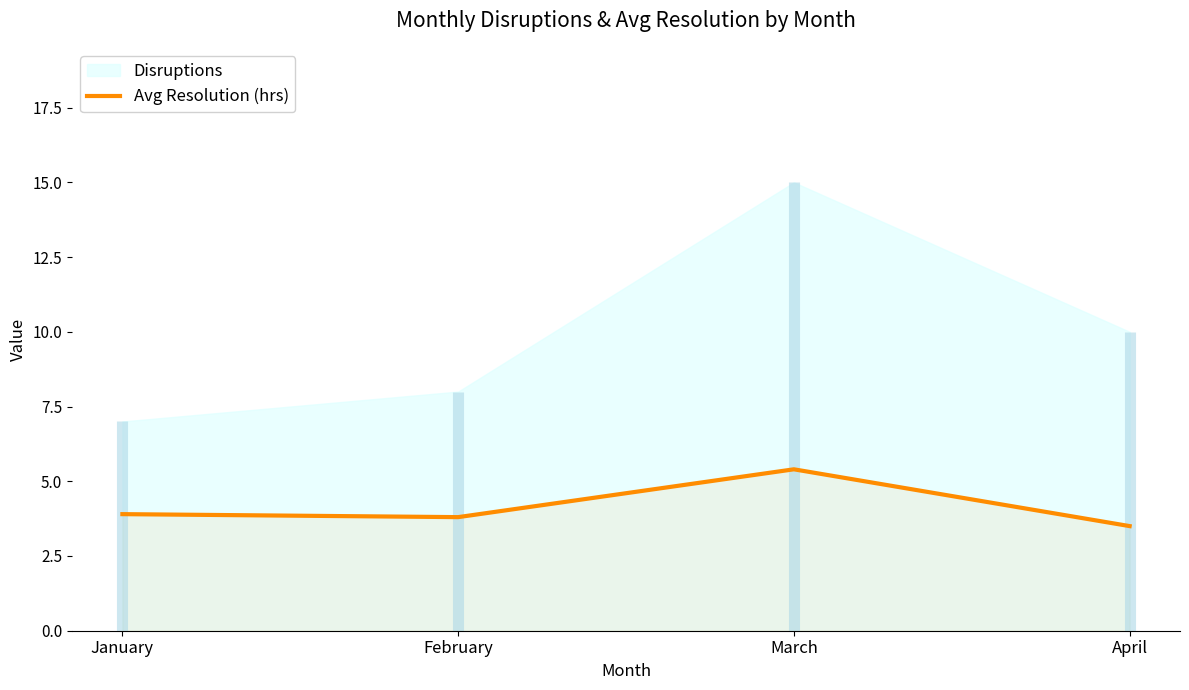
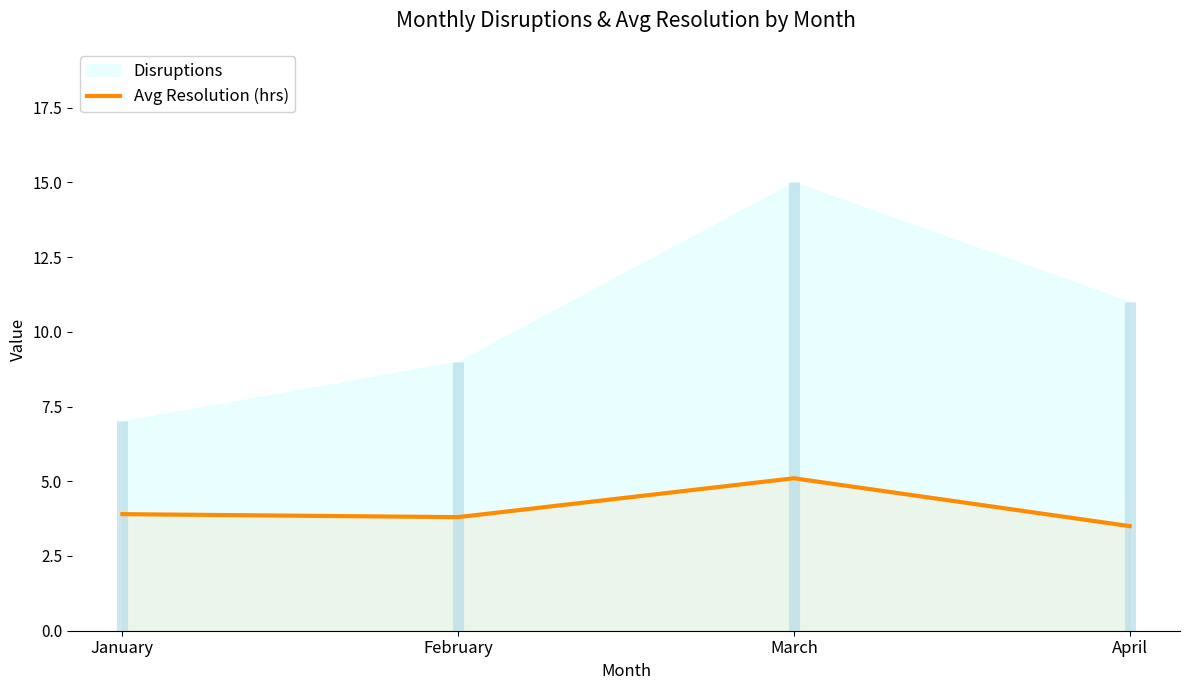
  {
    "Avg Resolution (hrs)": {
      "January": 3.9,
      "February": 3.8,
-     "March": 5.4,
+     "March": 5.1,
      "April": 3.5
    },
    "Disruptions": {
      "January": 7,
-     "February": 8,
+     "February": 9,
      "March": 15,
-     "April": 10
+     "April": 11
    }
  }
